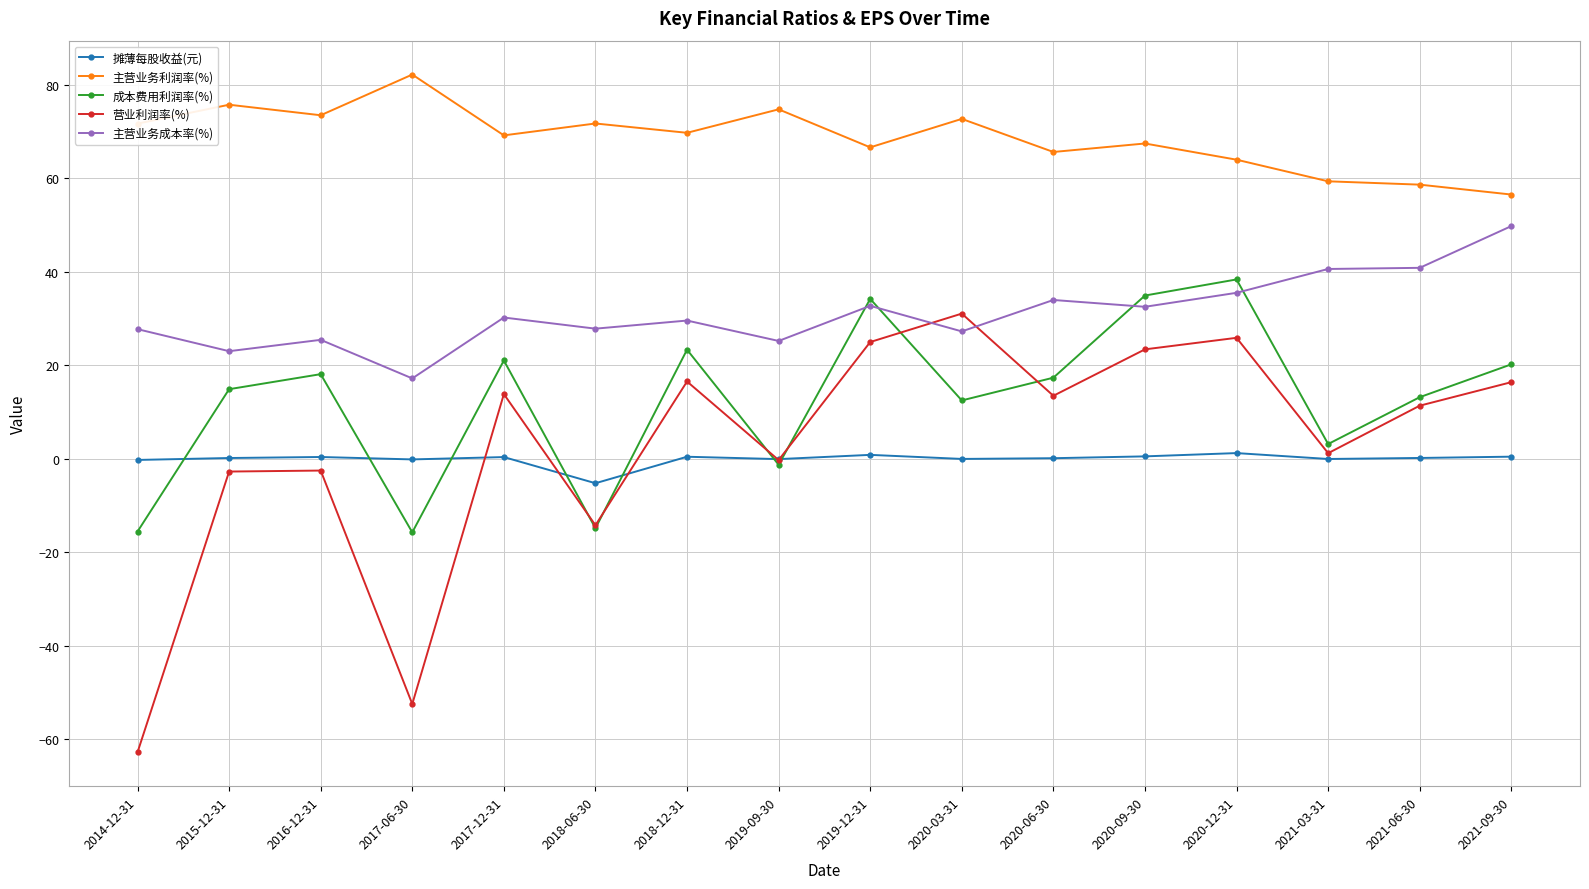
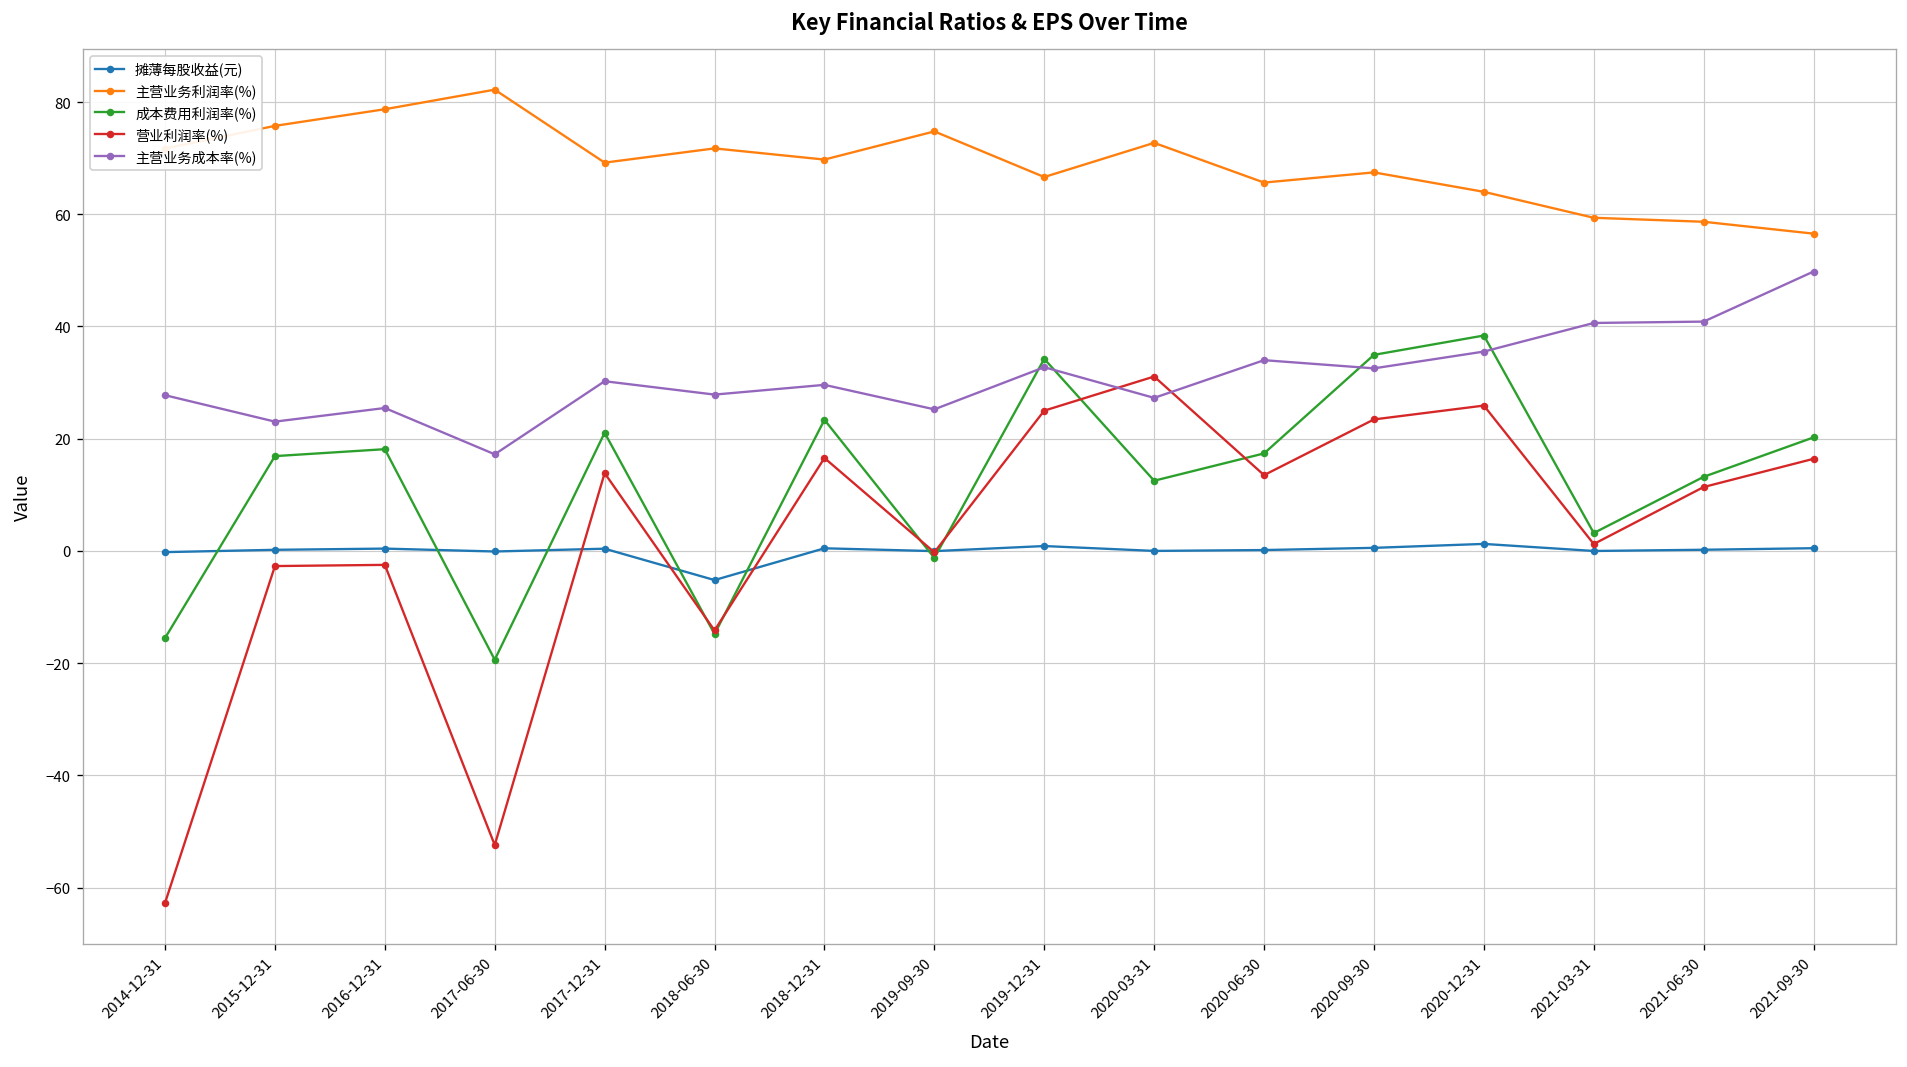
  {
    "摊薄每股收益(元)": {
      "2014-12-31": 0,
      "2015-12-31": 0,
      "2016-12-31": 0,
      "2017-06-30": 0,
      "2017-12-31": 0,
      "2018-06-30": -5,
      "2018-12-31": 0,
      "2019-12-31": 1,
      "2020-03-31": 0,
      "2020-06-30": 0,
      "2020-09-30": 1,
      "2020-12-31": 1,
      "2021-03-31": 0,
      "2021-06-30": 0,
      "2021-09-30": 0
    },
    "主营业务利润率(%)": {
      "2015-12-31": 76,
-     "2016-12-31": 74,
+     "2016-12-31": 79,
      "2017-06-30": 82,
      "2017-12-31": 69,
      "2018-06-30": 72,
      "2018-12-31": 70,
      "2019-09-30": 75,
      "2019-12-31": 67,
      "2020-03-31": 73,
      "2020-06-30": 66,
      "2020-09-30": 67,
      "2020-12-31": 64,
      "2021-03-31": 59,
      "2021-06-30": 59,
      "2021-09-30": 57
    },
    "成本费用利润率(%)": {
      "2014-12-31": -16,
-     "2015-12-31": 15,
+     "2015-12-31": 17,
      "2016-12-31": 18,
-     "2017-06-30": -16,
+     "2017-06-30": -19,
      "2017-12-31": 21,
      "2018-06-30": -15,
      "2018-12-31": 23,
      "2019-09-30": -1,
      "2019-12-31": 34,
      "2020-03-31": 13,
      "2020-06-30": 17,
      "2020-09-30": 35,
      "2020-12-31": 38,
      "2021-03-31": 3,
      "2021-06-30": 13,
      "2021-09-30": 20
    },
    "营业利润率(%)": {
      "2014-12-31": -63,
      "2015-12-31": -3,
      "2016-12-31": -2,
      "2017-06-30": -52,
      "2017-12-31": 14,
      "2018-06-30": -14,
      "2018-12-31": 17,
      "2019-12-31": 25,
      "2020-03-31": 31,
      "2020-06-30": 14,
      "2020-09-30": 23,
      "2020-12-31": 26,
      "2021-03-31": 1,
      "2021-06-30": 11,
      "2021-09-30": 16
    },
    "主营业务成本率(%)": {
      "2014-12-31": 28,
      "2015-12-31": 23,
      "2016-12-31": 25,
      "2017-06-30": 17,
      "2017-12-31": 30,
      "2018-06-30": 28,
      "2018-12-31": 30,
      "2019-09-30": 25,
      "2019-12-31": 33,
      "2020-03-31": 27,
      "2020-06-30": 34,
      "2020-09-30": 33,
      "2020-12-31": 36,
      "2021-03-31": 41,
      "2021-06-30": 41,
      "2021-09-30": 50
    }
  }
